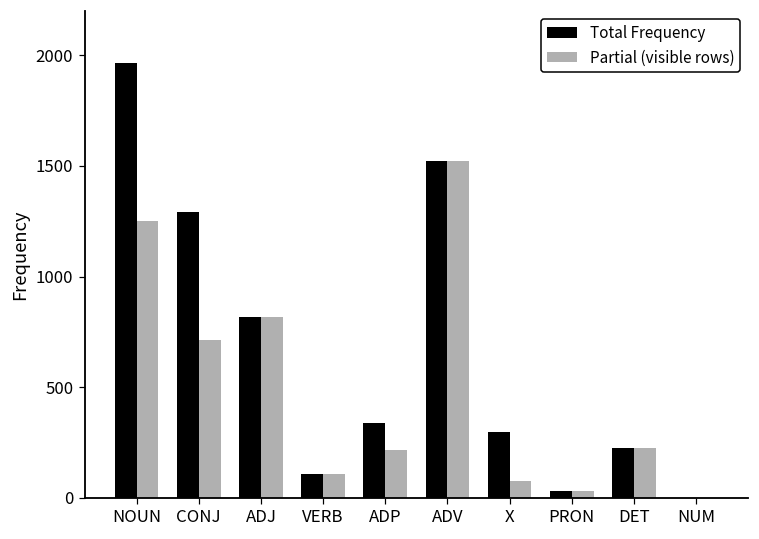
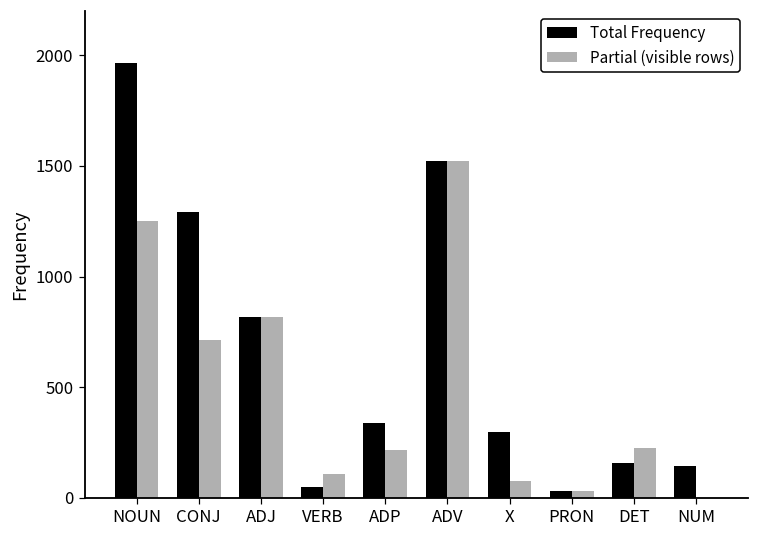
  {
    "Total Frequency": {
      "NOUN": 1960,
      "CONJ": 1290,
      "ADJ": 820,
-     "VERB": 110,
+     "VERB": 50,
      "ADP": 340,
      "ADV": 1520,
      "X": 300,
      "PRON": 30,
-     "DET": 220,
-     "NUM": 0
+     "DET": 160,
+     "NUM": 150
    },
    "Partial (visible rows)": {
      "NOUN": 1250,
      "CONJ": 710,
      "ADJ": 820,
      "VERB": 110,
      "ADP": 220,
      "ADV": 1520,
      "X": 80,
      "PRON": 30,
      "DET": 220
    }
  }
